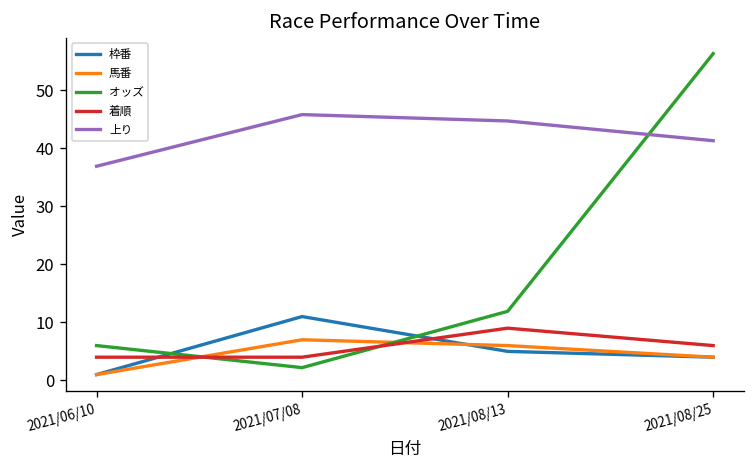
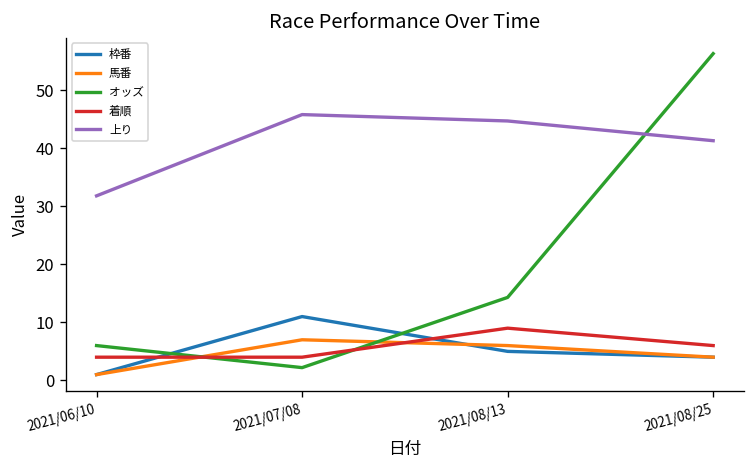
  {
    "枠番": {
      "2021/07/08": 11,
      "2021/08/13": 5
    },
    "馬番": {
      "2021/07/08": 7,
      "2021/08/13": 6
    },
    "オッズ": {
      "2021/06/10": 6,
      "2021/07/08": 2,
-     "2021/08/13": 12,
+     "2021/08/13": 14,
      "2021/08/25": 56
    },
    "着順": {
      "2021/06/10": 4,
      "2021/07/08": 4,
      "2021/08/13": 9,
      "2021/08/25": 6
    },
    "上り": {
-     "2021/06/10": 37,
+     "2021/06/10": 32,
      "2021/07/08": 46,
      "2021/08/13": 45,
      "2021/08/25": 41
    }
  }
